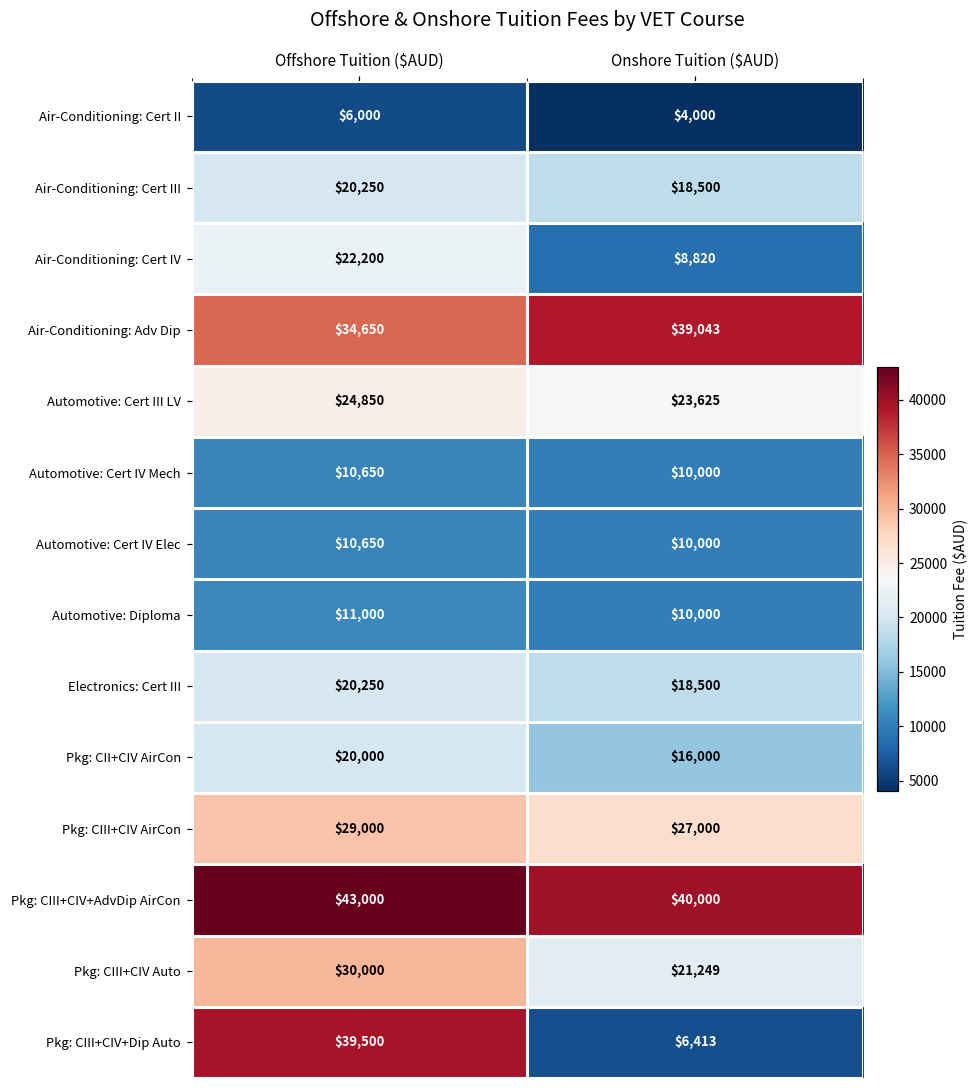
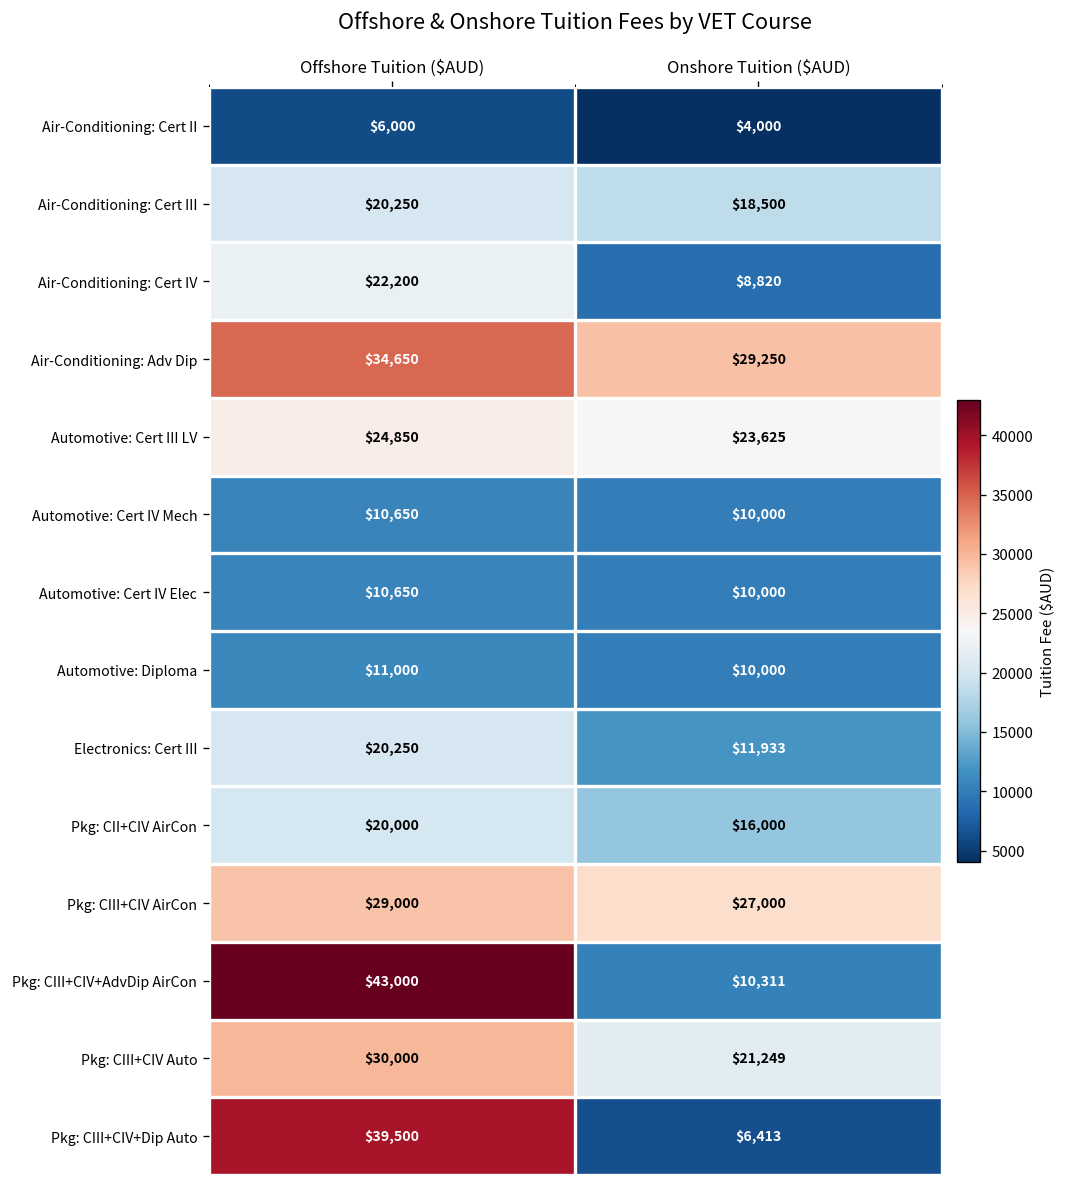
  {
    "Air-Conditioning: Cert II": {
      "Offshore Tuition ($AUD)": "$6,000",
      "Onshore Tuition ($AUD)": "$4,000"
    },
    "Air-Conditioning: Cert III": {
      "Offshore Tuition ($AUD)": "$20,250",
      "Onshore Tuition ($AUD)": "$18,500"
    },
    "Air-Conditioning: Cert IV": {
      "Offshore Tuition ($AUD)": "$22,200",
      "Onshore Tuition ($AUD)": "$8,820"
    },
    "Air-Conditioning: Adv Dip": {
      "Offshore Tuition ($AUD)": "$34,650",
-     "Onshore Tuition ($AUD)": "$39,043"
+     "Onshore Tuition ($AUD)": "$29,250"
    },
    "Automotive: Cert III LV": {
      "Offshore Tuition ($AUD)": "$24,850",
      "Onshore Tuition ($AUD)": "$23,625"
    },
    "Automotive: Cert IV Mech": {
      "Offshore Tuition ($AUD)": "$10,650",
      "Onshore Tuition ($AUD)": "$10,000"
    },
    "Automotive: Cert IV Elec": {
      "Offshore Tuition ($AUD)": "$10,650",
      "Onshore Tuition ($AUD)": "$10,000"
    },
    "Automotive: Diploma": {
      "Offshore Tuition ($AUD)": "$11,000",
      "Onshore Tuition ($AUD)": "$10,000"
    },
    "Electronics: Cert III": {
      "Offshore Tuition ($AUD)": "$20,250",
-     "Onshore Tuition ($AUD)": "$18,500"
+     "Onshore Tuition ($AUD)": "$11,933"
    },
    "Pkg: CII+CIV AirCon": {
      "Offshore Tuition ($AUD)": "$20,000",
      "Onshore Tuition ($AUD)": "$16,000"
    },
    "Pkg: CIII+CIV AirCon": {
      "Offshore Tuition ($AUD)": "$29,000",
      "Onshore Tuition ($AUD)": "$27,000"
    },
    "Pkg: CIII+CIV+AdvDip AirCon": {
      "Offshore Tuition ($AUD)": "$43,000",
-     "Onshore Tuition ($AUD)": "$40,000"
+     "Onshore Tuition ($AUD)": "$10,311"
    },
    "Pkg: CIII+CIV Auto": {
      "Offshore Tuition ($AUD)": "$30,000",
      "Onshore Tuition ($AUD)": "$21,249"
    },
    "Pkg: CIII+CIV+Dip Auto": {
      "Offshore Tuition ($AUD)": "$39,500",
      "Onshore Tuition ($AUD)": "$6,413"
    }
  }
